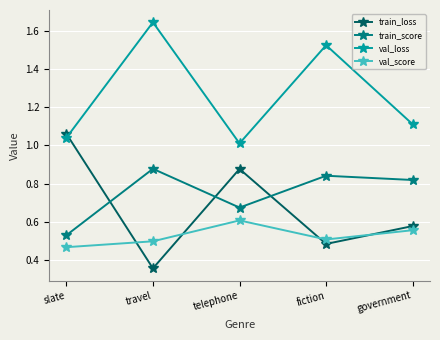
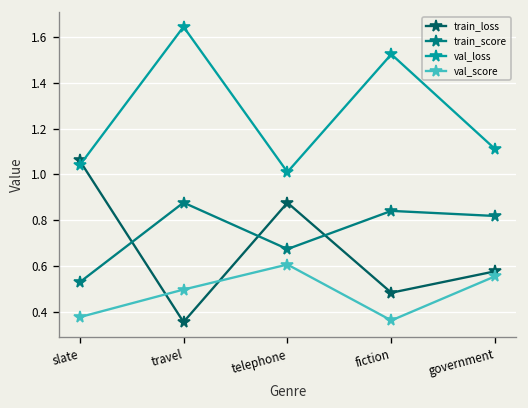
  {
    "val_score": {
-     "slate": 0.47,
+     "slate": 0.38,
      "travel": 0.50,
      "telephone": 0.61,
-     "fiction": 0.51,
+     "fiction": 0.36,
      "government": 0.56
    }
  }
